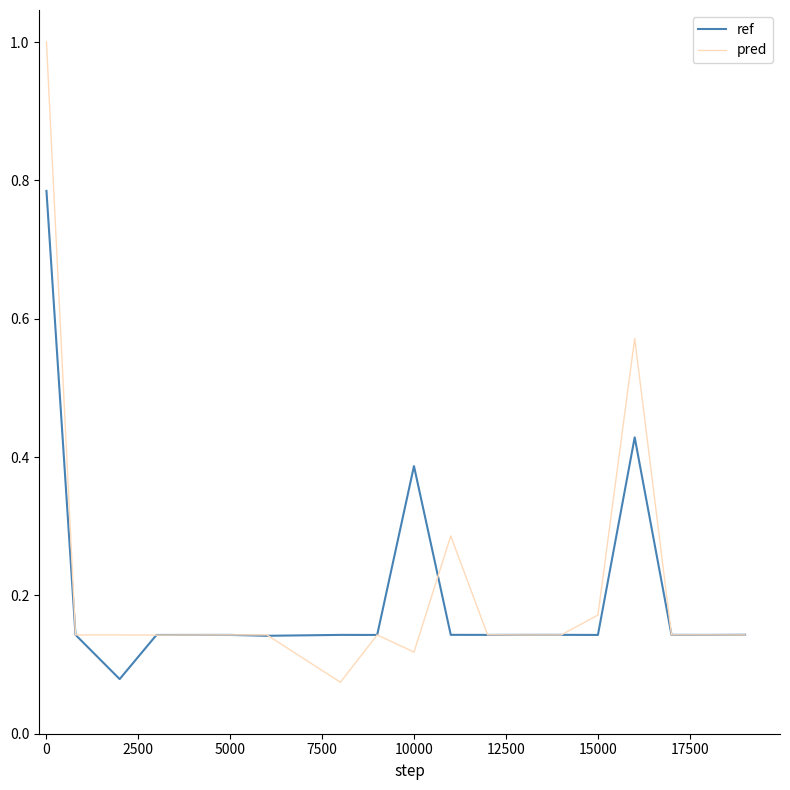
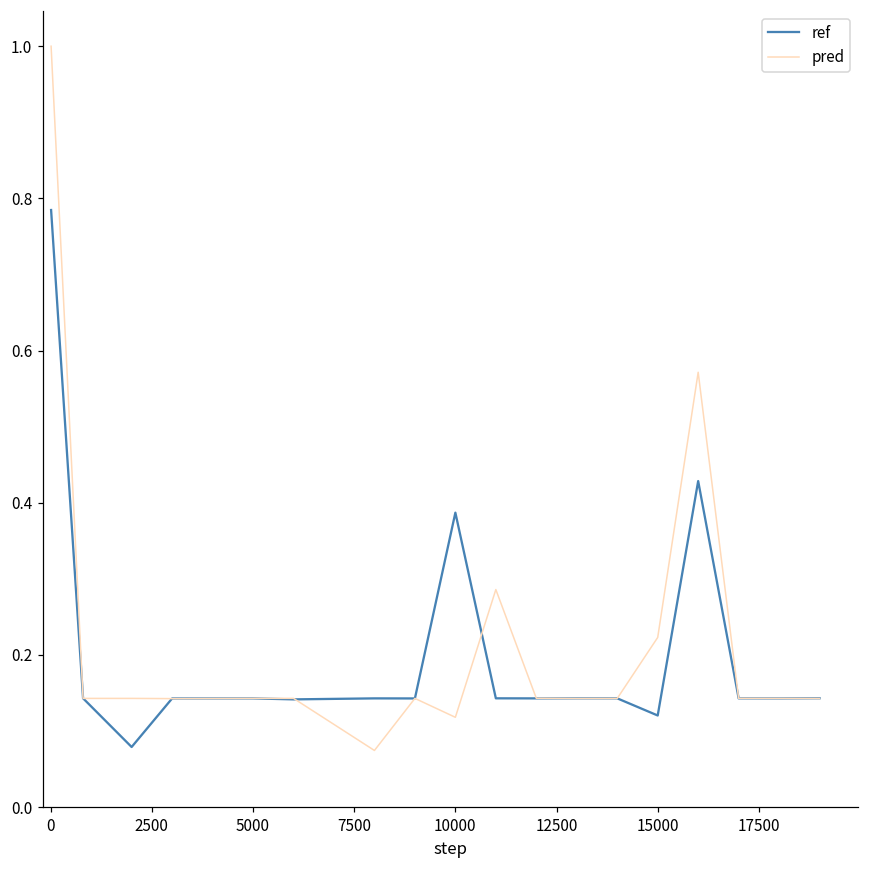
  {
    "ref": {
      "0": 0.78,
      "10000": 0.39,
-     "15000": 0.14
+     "15000": 0.12
    },
    "pred": {
      "0": 1.00,
      "10000": 0.12,
-     "15000": 0.17
+     "15000": 0.22
    }
  }
